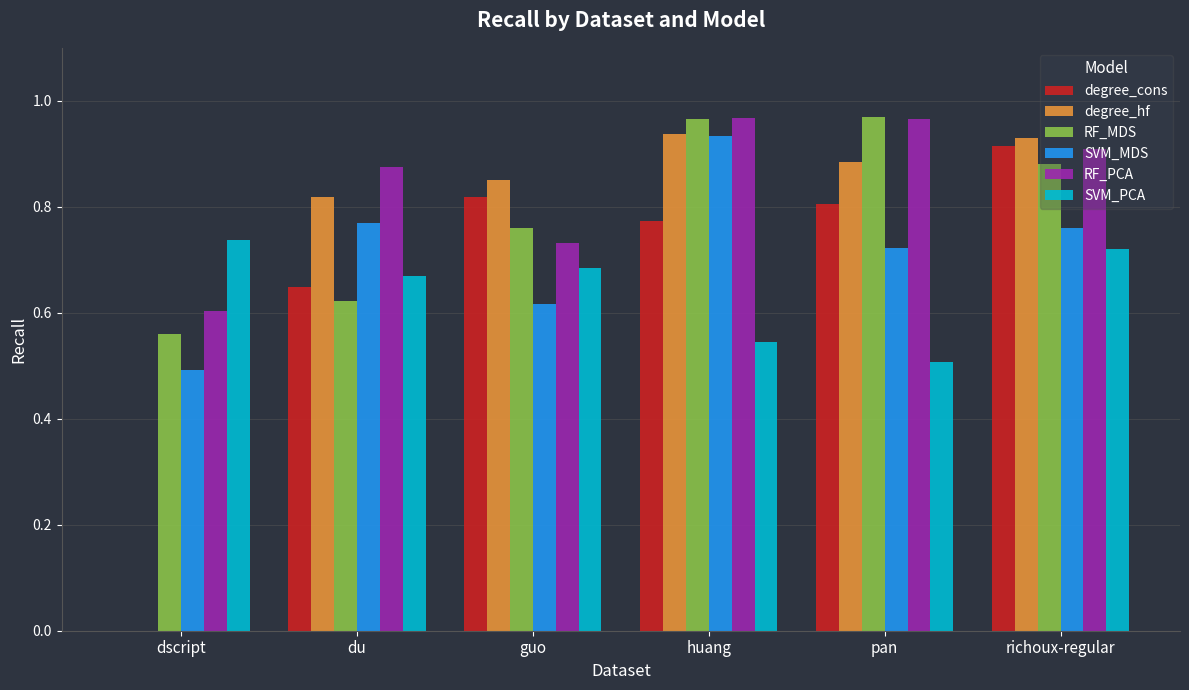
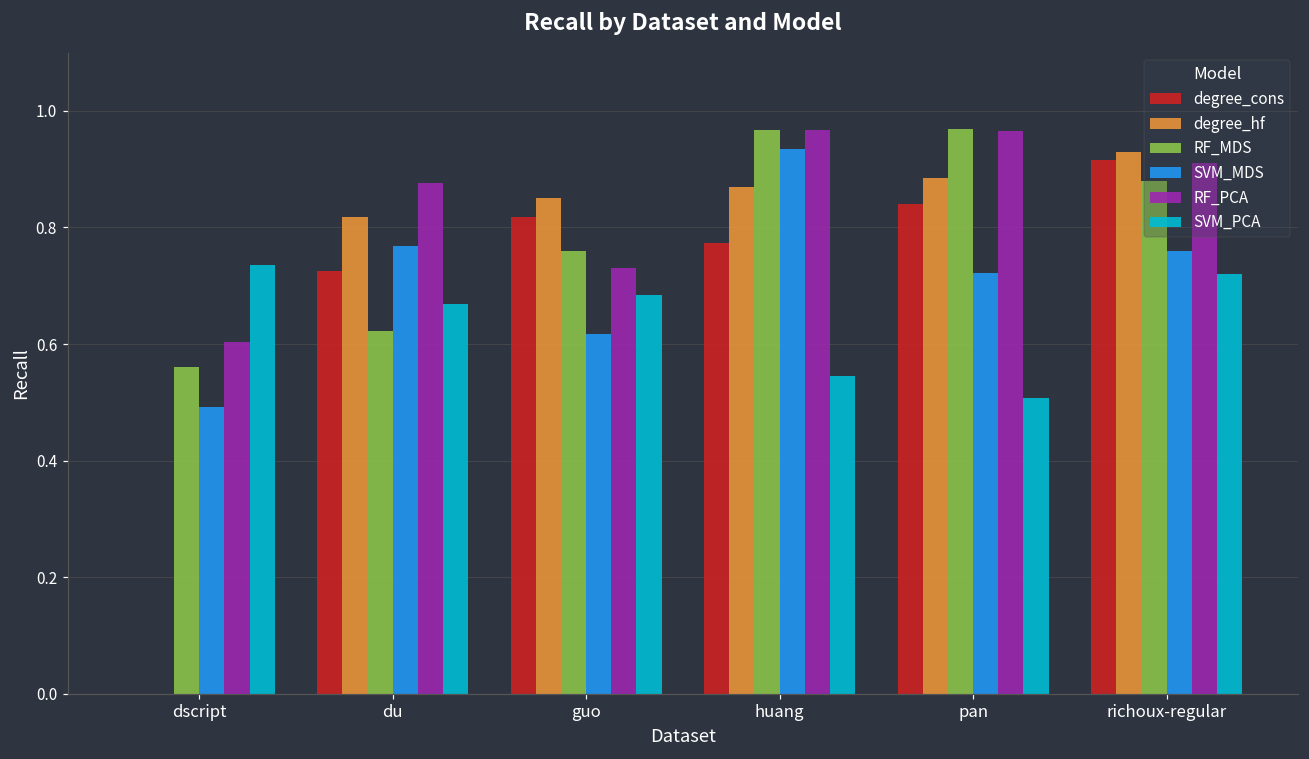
  {
    "degree_cons": {
      "dscript": 0.00,
-     "du": 0.65,
+     "du": 0.72,
      "guo": 0.82,
      "huang": 0.77,
-     "pan": 0.80,
+     "pan": 0.84,
      "richoux-regular": 0.92
    },
    "degree_hf": {
      "dscript": 0.00,
      "du": 0.82,
      "guo": 0.85,
-     "huang": 0.94,
+     "huang": 0.87,
      "pan": 0.89,
      "richoux-regular": 0.93
    },
    "RF_MDS": {
      "dscript": 0.56,
      "du": 0.62,
      "guo": 0.76,
      "huang": 0.97,
      "pan": 0.97
    },
    "RF_PCA": {
      "dscript": 0.60,
      "du": 0.88,
      "guo": 0.73,
      "huang": 0.97,
      "pan": 0.97
    }
  }
